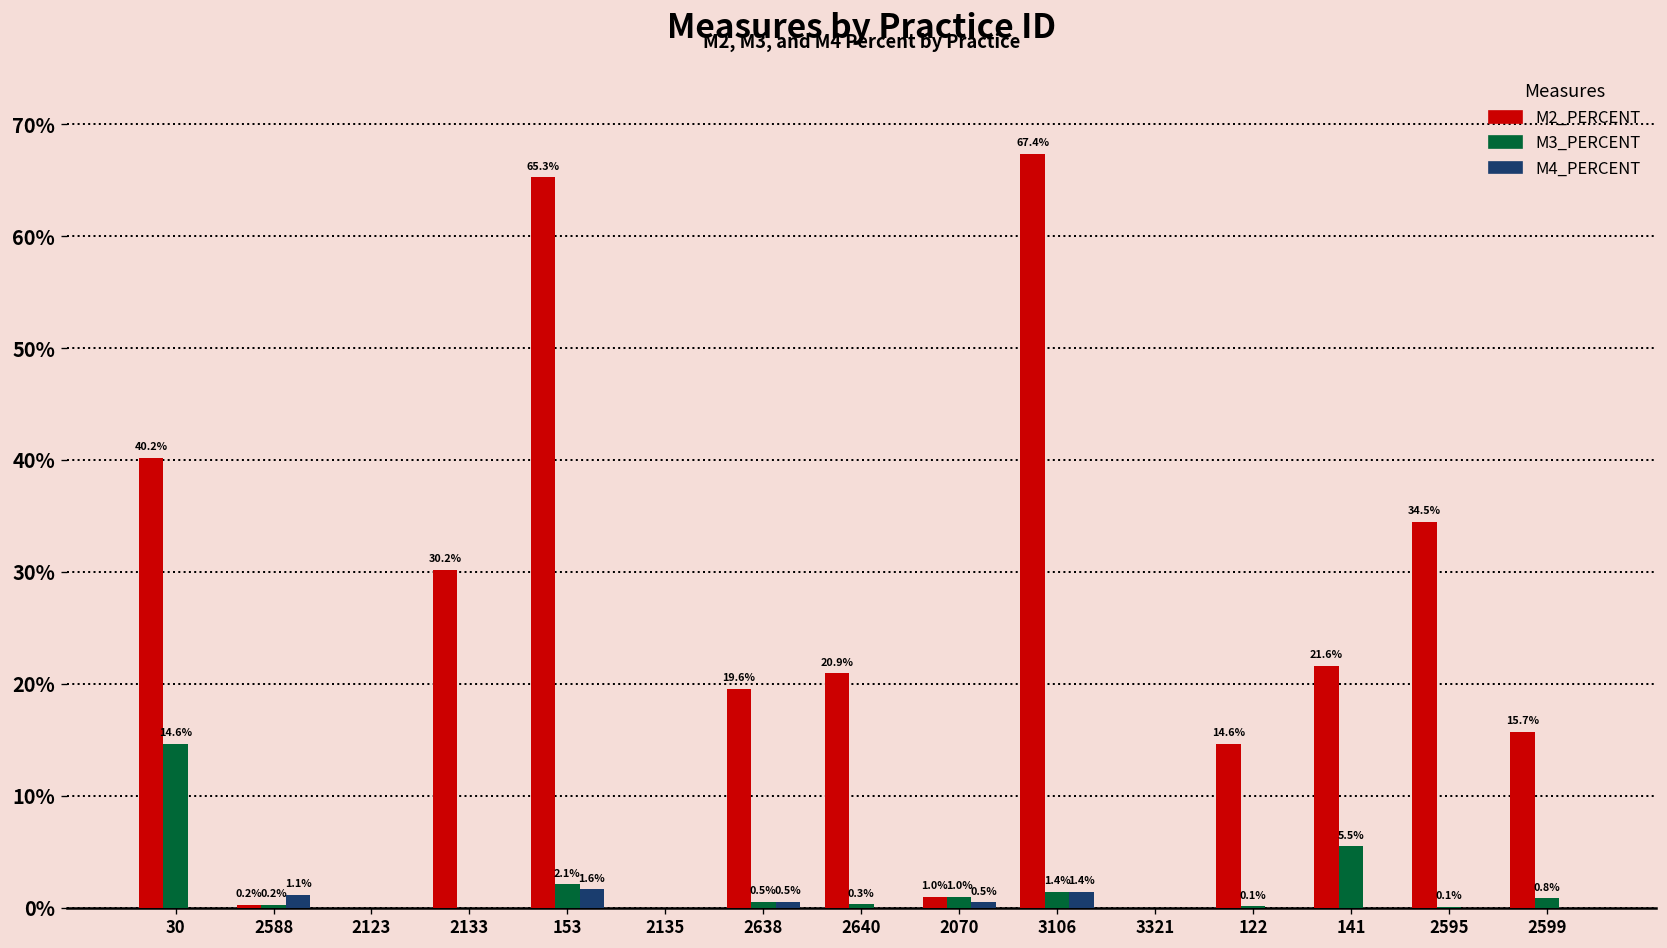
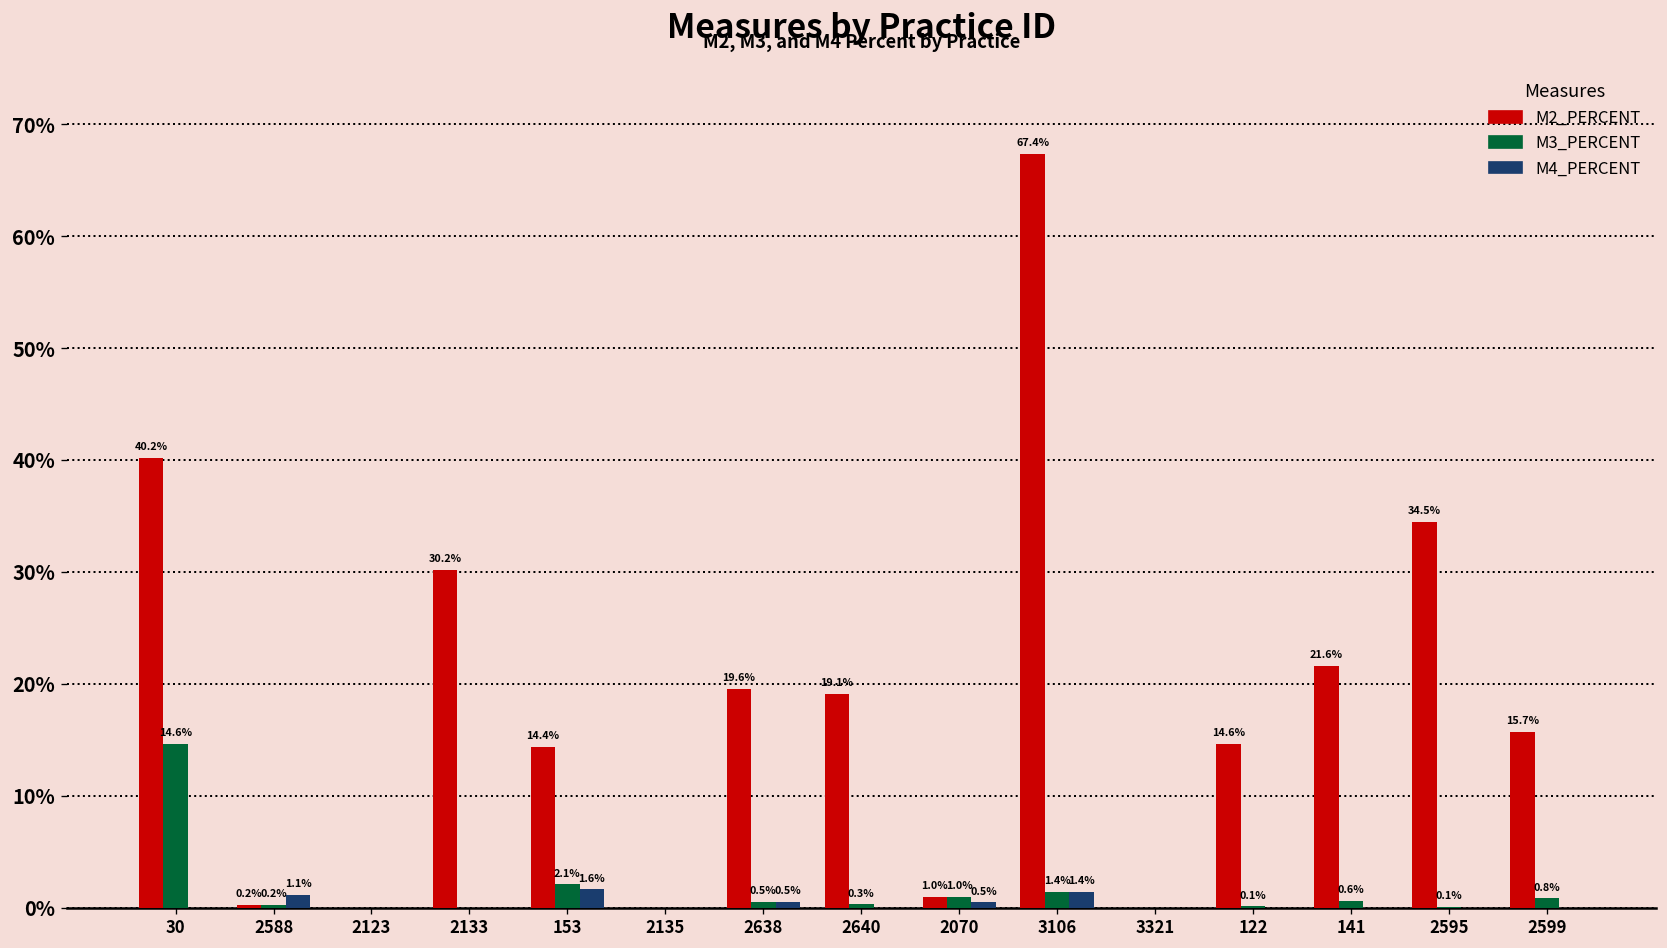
  {
    "M2_PERCENT": {
      "30": "40.2%",
      "2588": "0.2%",
      "2133": "30.2%",
-     "153": "65.3%",
+     "153": "14.4%",
      "2638": "19.6%",
-     "2640": "20.9%",
+     "2640": "19.1%",
      "2070": "1.0%",
      "3106": "67.4%",
      "122": "14.6%",
      "141": "21.6%",
      "2595": "34.5%",
      "2599": "15.7%"
    },
    "M3_PERCENT": {
      "30": "14.6%",
      "2588": "0.2%",
      "153": "2.1%",
      "2638": "0.5%",
      "2640": "0.3%",
      "2070": "1.0%",
      "3106": "1.4%",
      "122": "0.1%",
-     "141": "5.5%",
+     "141": "0.6%",
      "2595": "0.1%",
      "2599": "0.8%"
    },
    "M4_PERCENT": {
      "2588": "1.1%",
      "153": "1.6%",
      "2638": "0.5%",
      "2070": "0.5%",
      "3106": "1.4%"
    }
  }
